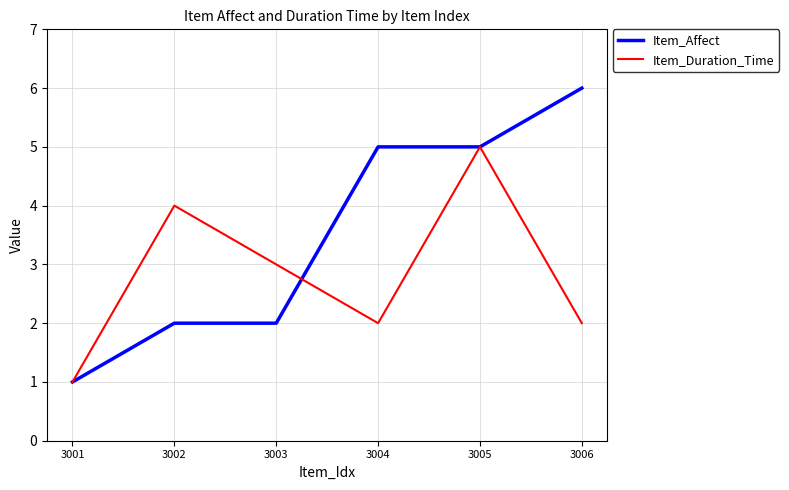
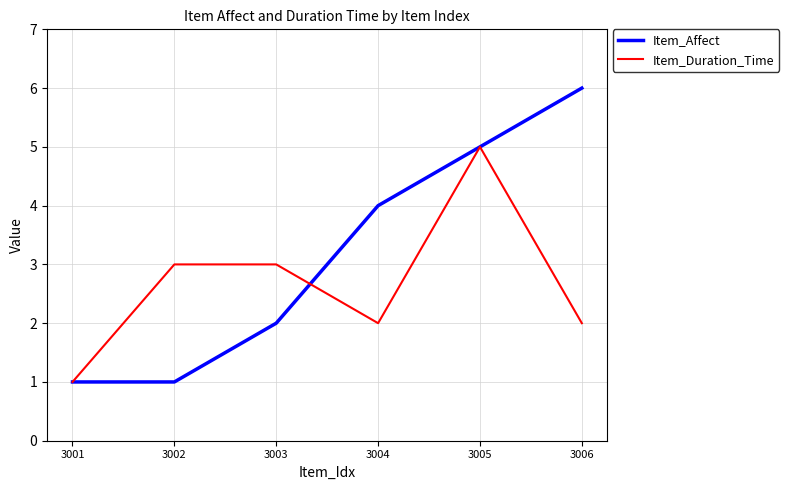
  {
    "Item_Affect": {
-     "3002": 2,
+     "3002": 1,
      "3003": 2,
-     "3004": 5,
+     "3004": 4,
      "3006": 6
    },
    "Item_Duration_Time": {
-     "3002": 4,
+     "3002": 3,
      "3003": 3,
      "3004": 2,
      "3006": 2
    }
  }
